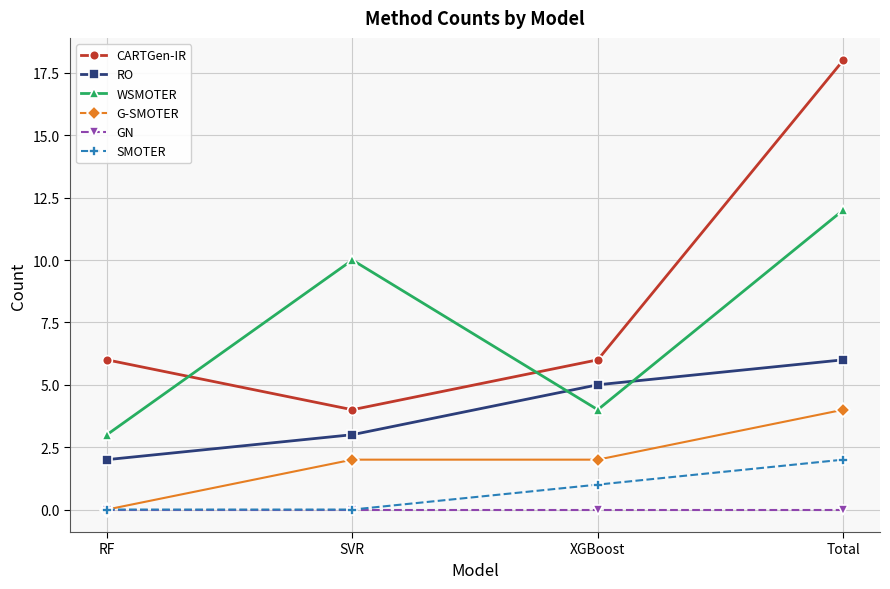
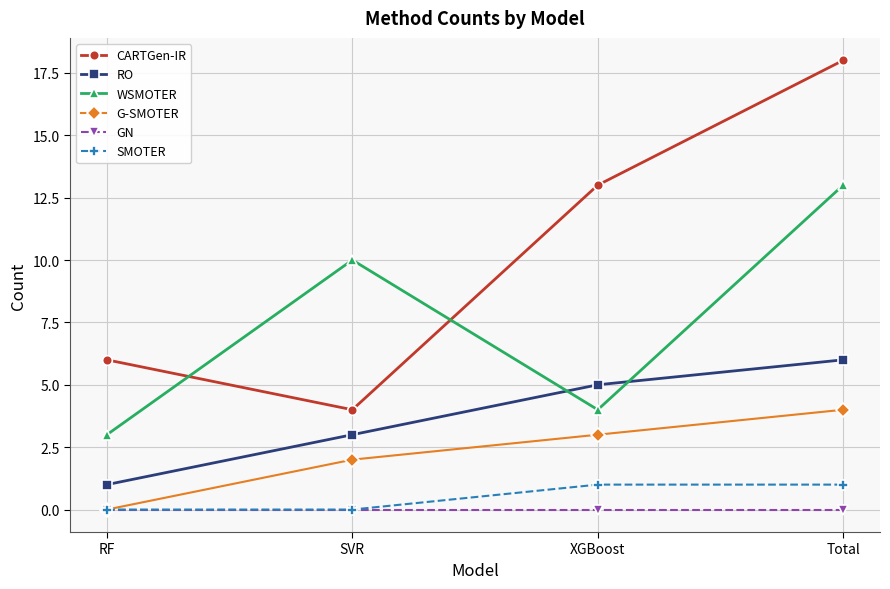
  {
    "CARTGen-IR": {
      "RF": 6,
      "SVR": 4,
-     "XGBoost": 6,
+     "XGBoost": 13,
      "Total": 18
    },
    "RO": {
-     "RF": 2,
+     "RF": 1,
      "SVR": 3,
      "XGBoost": 5,
      "Total": 6
    },
    "WSMOTER": {
      "RF": 3,
      "SVR": 10,
      "XGBoost": 4,
-     "Total": 12
+     "Total": 13
    },
    "G-SMOTER": {
      "SVR": 2,
-     "XGBoost": 2,
+     "XGBoost": 3,
      "Total": 4
    },
    "GN": {
      "XGBoost": 0,
      "Total": 0
    },
    "SMOTER": {
      "XGBoost": 1,
-     "Total": 2
+     "Total": 1
    }
  }
